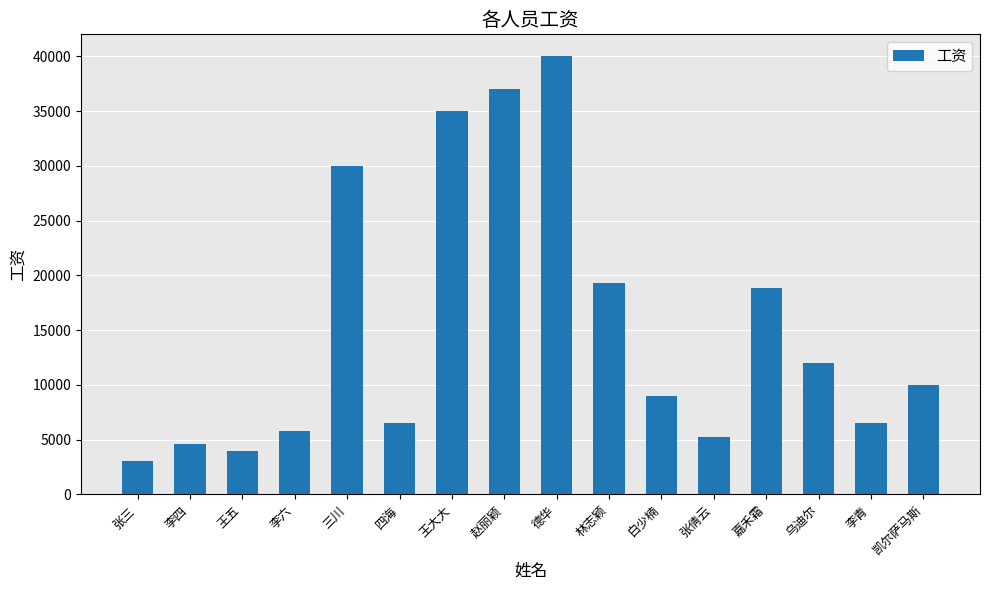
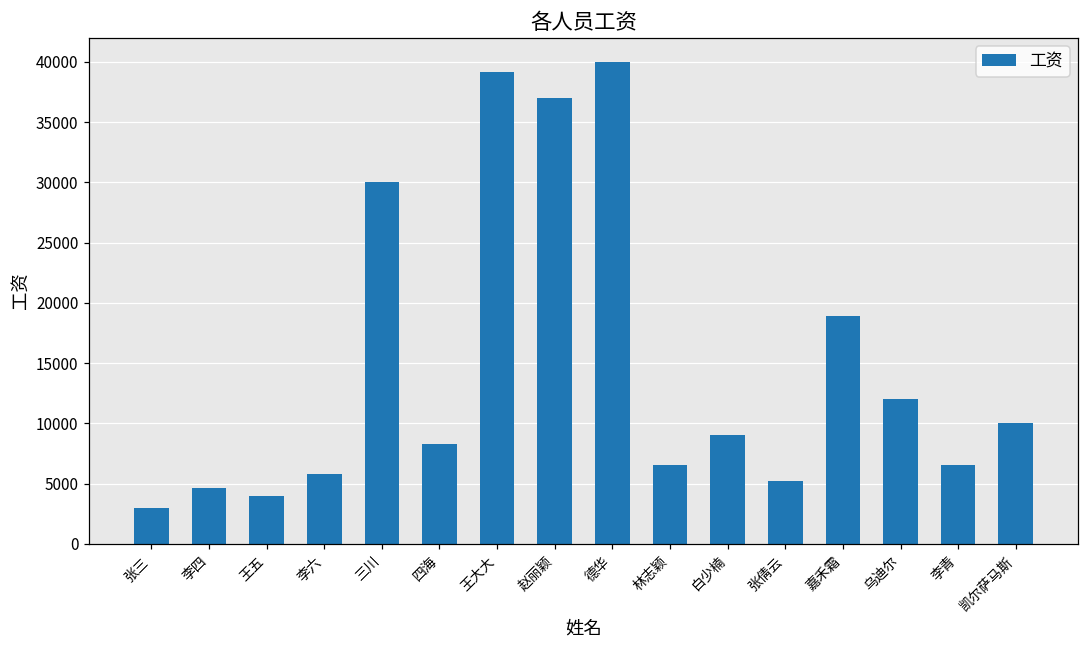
  {
    "张三": 3000,
    "李四": 4600,
    "王五": 4000,
    "李六": 5800,
    "三川": 30000,
-   "四海": 6500,
-   "王大大": 35000,
+   "四海": 8300,
+   "王大大": 39200,
    "赵丽颖": 37000,
    "德华": 40000,
-   "林志颖": 19300,
+   "林志颖": 6500,
    "白少楠": 9000,
    "张倩云": 5200,
    "嘉禾霜": 18900,
    "乌迪尔": 12000,
    "李青": 6500,
    "凯尔萨马斯": 10000
  }
